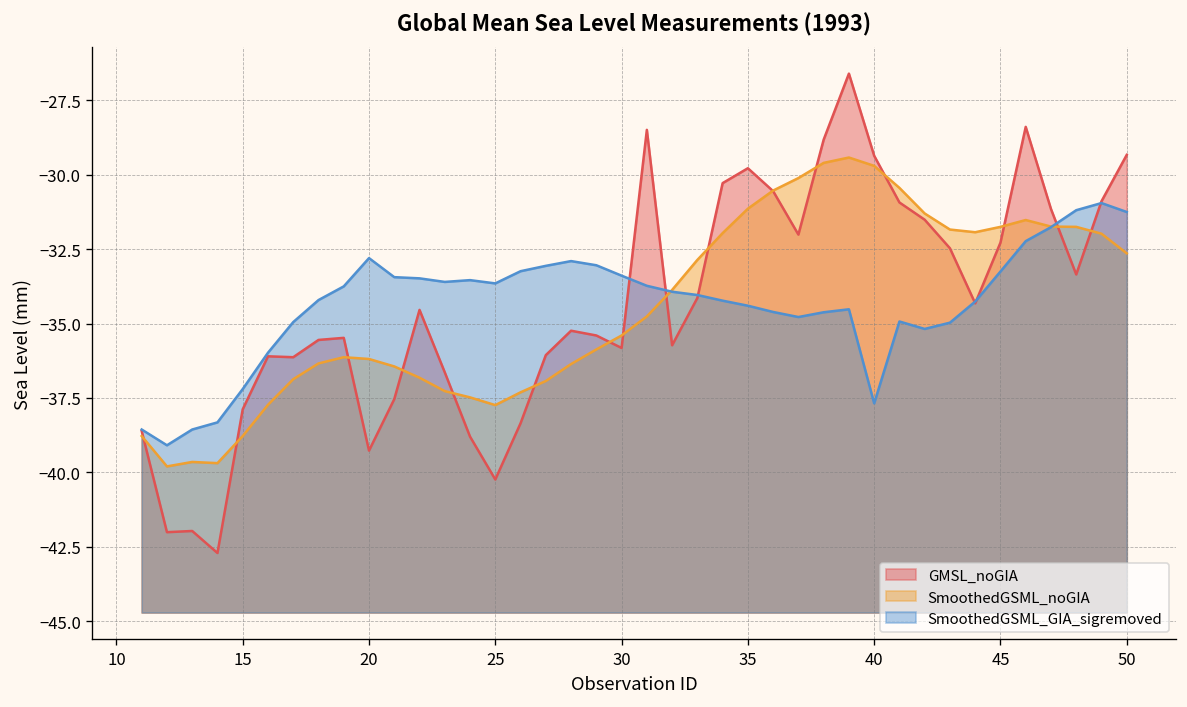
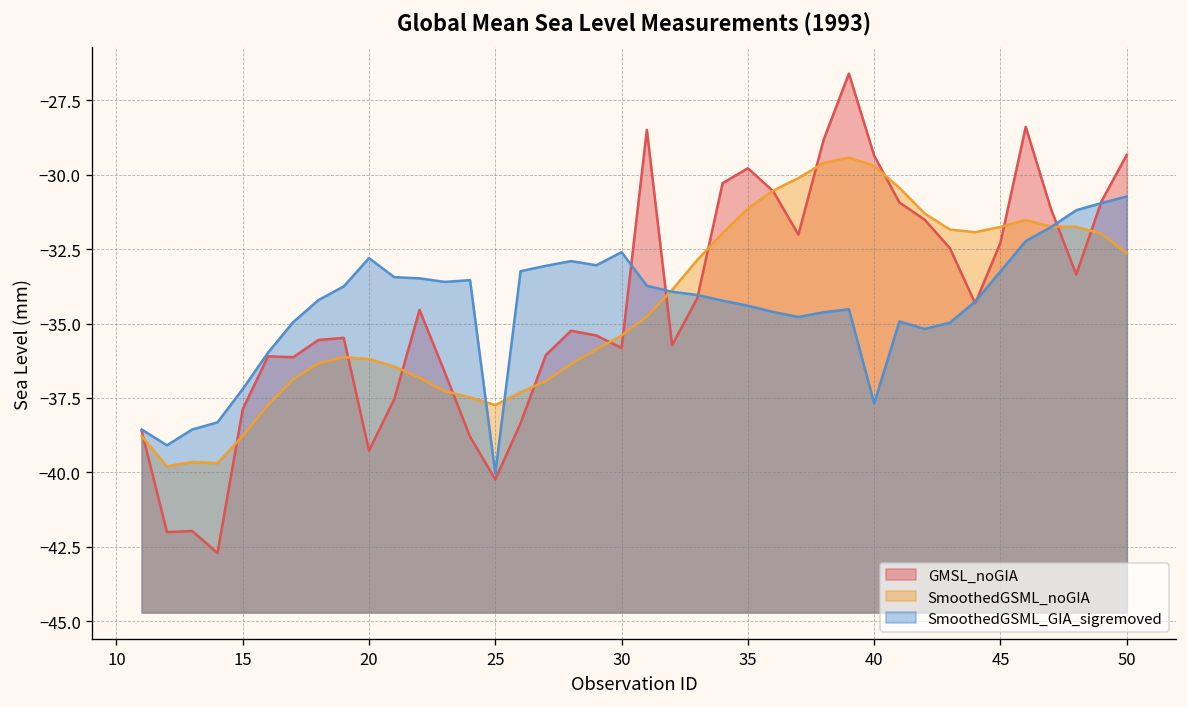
  {
    "SmoothedGSML_GIA_sigremoved": {
      "15": -37.2,
      "20": -32.8,
-     "25": -33.7,
-     "30": -33.4,
+     "25": -40.0,
+     "30": -32.6,
      "35": -34.4,
      "40": -37.7,
      "45": -33.3,
-     "50": -31.3
+     "50": -30.7
    }
  }
